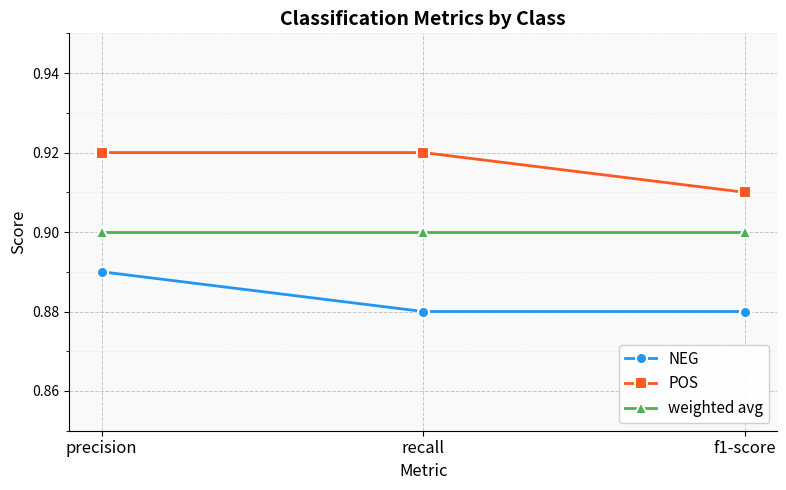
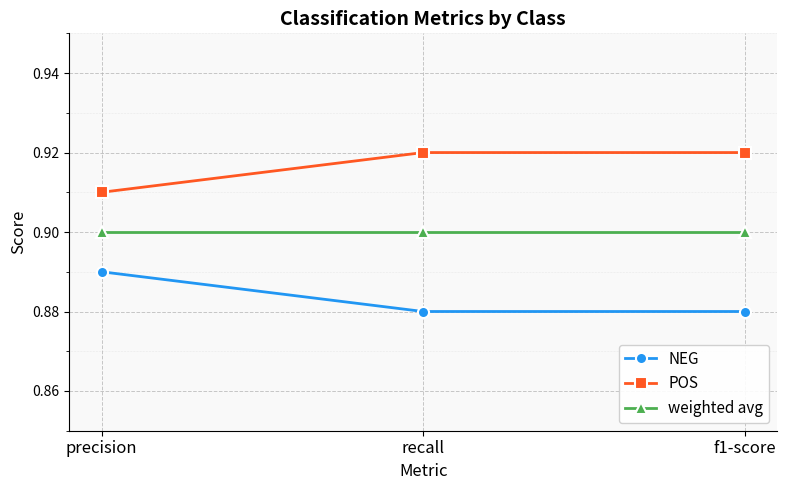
  {
    "NEG": {
      "precision": 0.89,
      "recall": 0.88,
      "f1-score": 0.88
    },
    "POS": {
-     "precision": 0.92,
+     "precision": 0.91,
      "recall": 0.92,
-     "f1-score": 0.91
+     "f1-score": 0.92
    },
    "weighted avg": {
      "precision": 0.90,
      "recall": 0.90,
      "f1-score": 0.90
    }
  }
